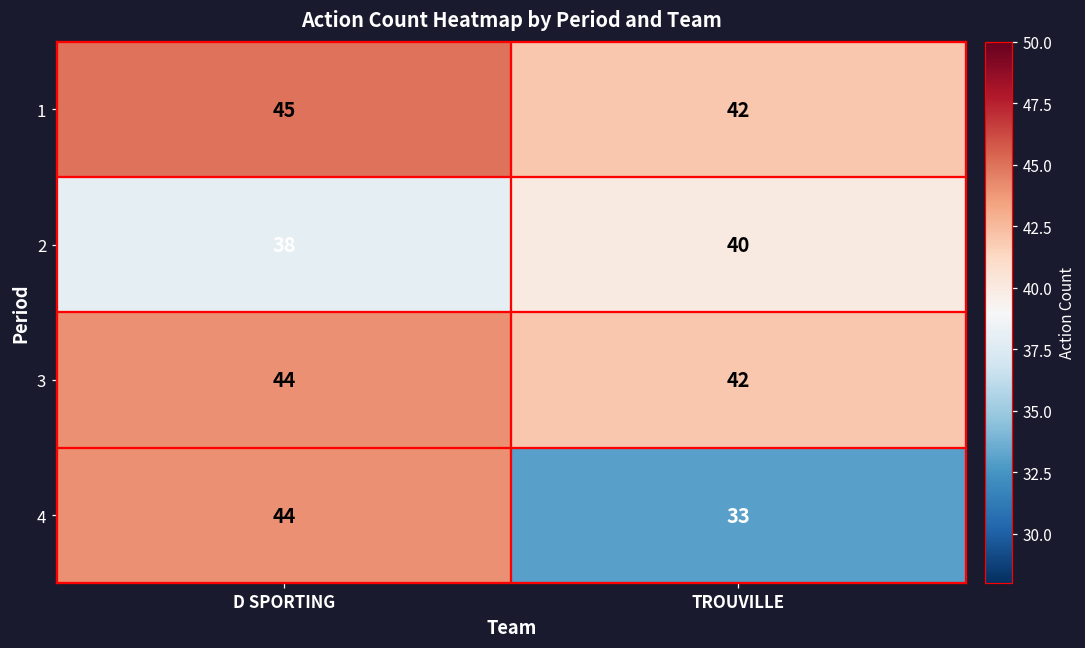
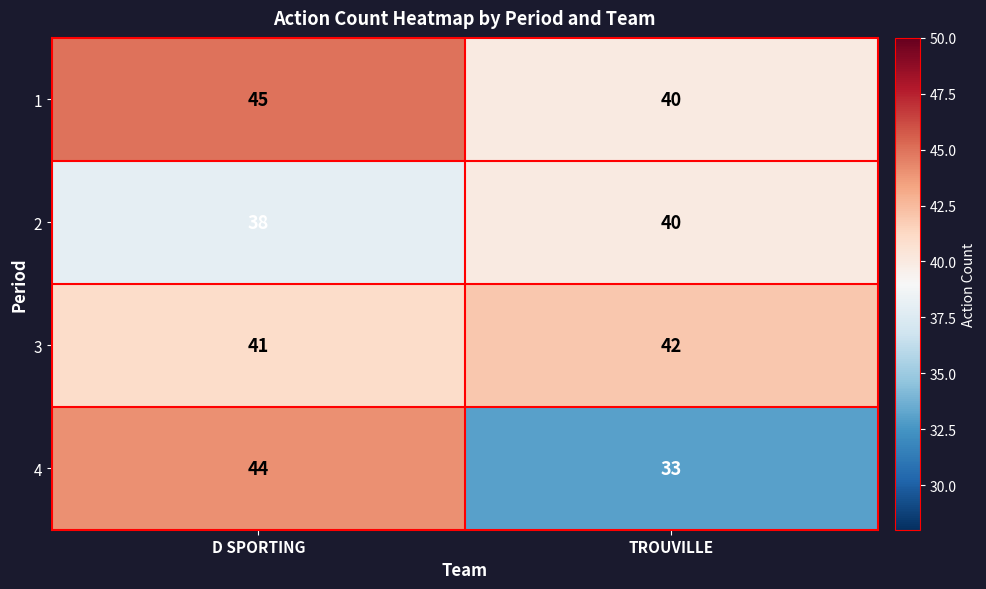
  {
    "1": {
      "D SPORTING": 45,
-     "TROUVILLE": 42
+     "TROUVILLE": 40
    },
    "2": {
      "TROUVILLE": 40
    },
    "3": {
-     "D SPORTING": 44,
+     "D SPORTING": 41,
      "TROUVILLE": 42
    },
    "4": {
      "D SPORTING": 44,
      "TROUVILLE": 33
    }
  }
